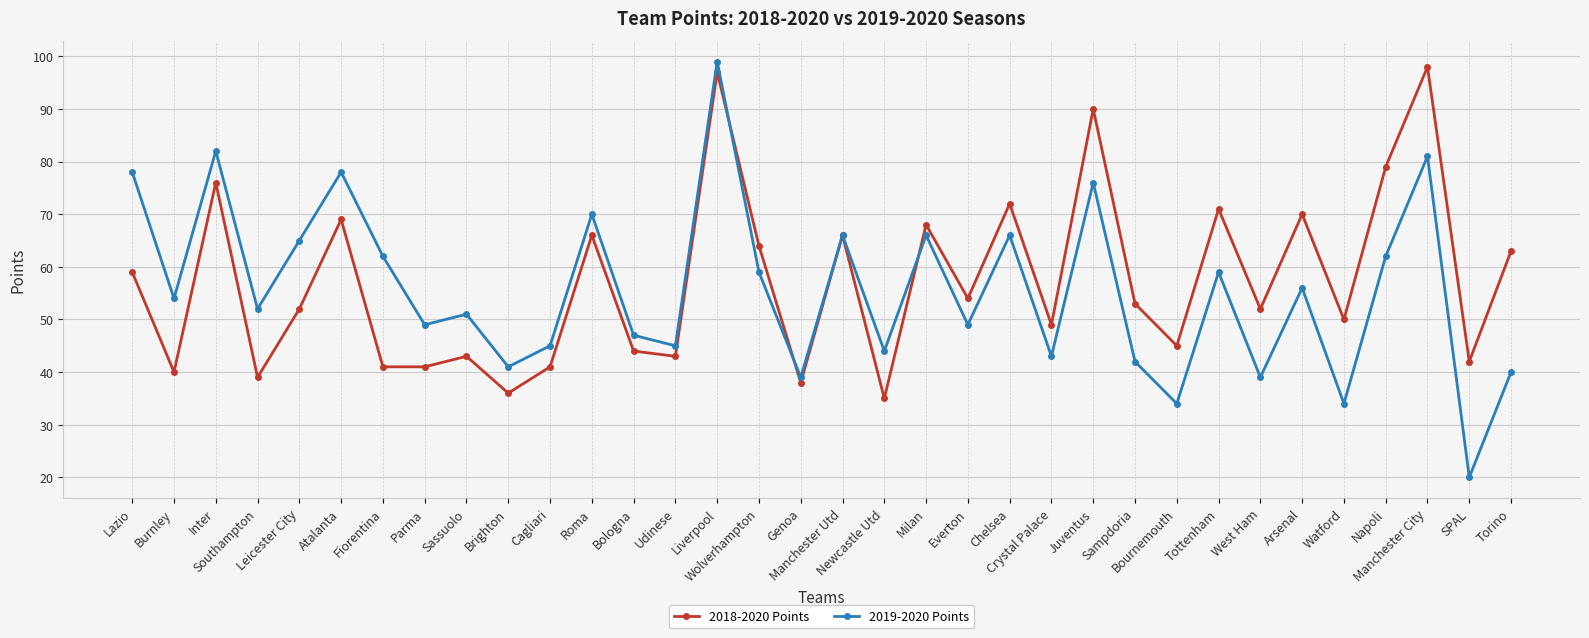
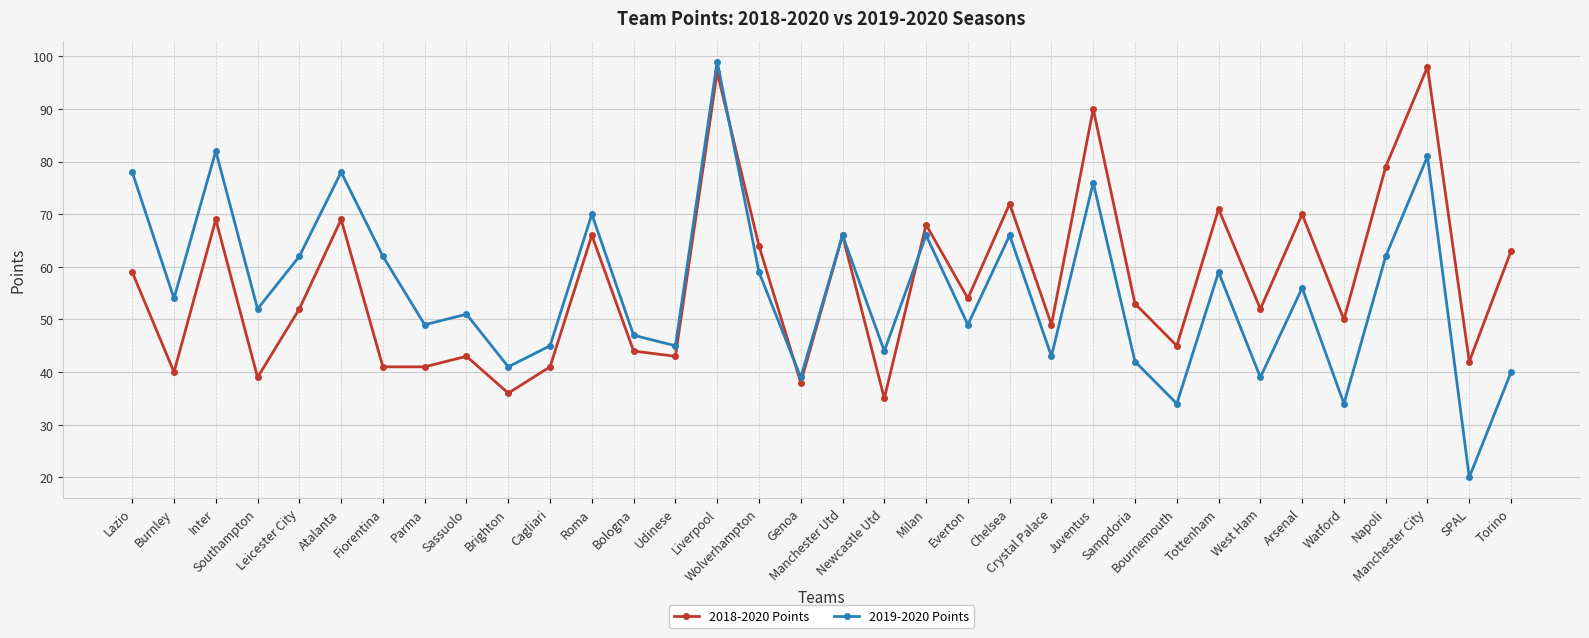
  {
    "2018-2020 Points": {
      "Lazio": 59,
      "Burnley": 40,
-     "Inter": 76,
+     "Inter": 69,
      "Southampton": 39,
      "Leicester City": 52,
      "Atalanta": 69,
      "Fiorentina": 41,
      "Parma": 41,
      "Sassuolo": 43,
      "Brighton": 36,
      "Cagliari": 41,
      "Roma": 66,
      "Bologna": 44,
      "Udinese": 43,
      "Liverpool": 97,
      "Wolverhampton": 64,
      "Genoa": 38,
      "Newcastle Utd": 35,
      "Milan": 68,
      "Everton": 54,
      "Chelsea": 72,
      "Crystal Palace": 49,
      "Juventus": 90,
      "Sampdoria": 53,
      "Bournemouth": 45,
      "Tottenham": 71,
      "West Ham": 52,
      "Arsenal": 70,
      "Watford": 50,
      "Napoli": 79,
      "Manchester City": 98,
      "SPAL": 42,
      "Torino": 63
    },
    "2019-2020 Points": {
      "Lazio": 78,
      "Burnley": 54,
      "Inter": 82,
      "Southampton": 52,
-     "Leicester City": 65,
+     "Leicester City": 62,
      "Atalanta": 78,
      "Fiorentina": 62,
      "Parma": 49,
      "Sassuolo": 51,
      "Brighton": 41,
      "Cagliari": 45,
      "Roma": 70,
      "Bologna": 47,
      "Udinese": 45,
      "Liverpool": 99,
      "Wolverhampton": 59,
      "Genoa": 39,
      "Newcastle Utd": 44,
      "Milan": 66,
      "Everton": 49,
      "Chelsea": 66,
      "Crystal Palace": 43,
      "Juventus": 76,
      "Sampdoria": 42,
      "Bournemouth": 34,
      "Tottenham": 59,
      "West Ham": 39,
      "Arsenal": 56,
      "Watford": 34,
      "Napoli": 62,
      "Manchester City": 81,
      "SPAL": 20,
      "Torino": 40
    }
  }
